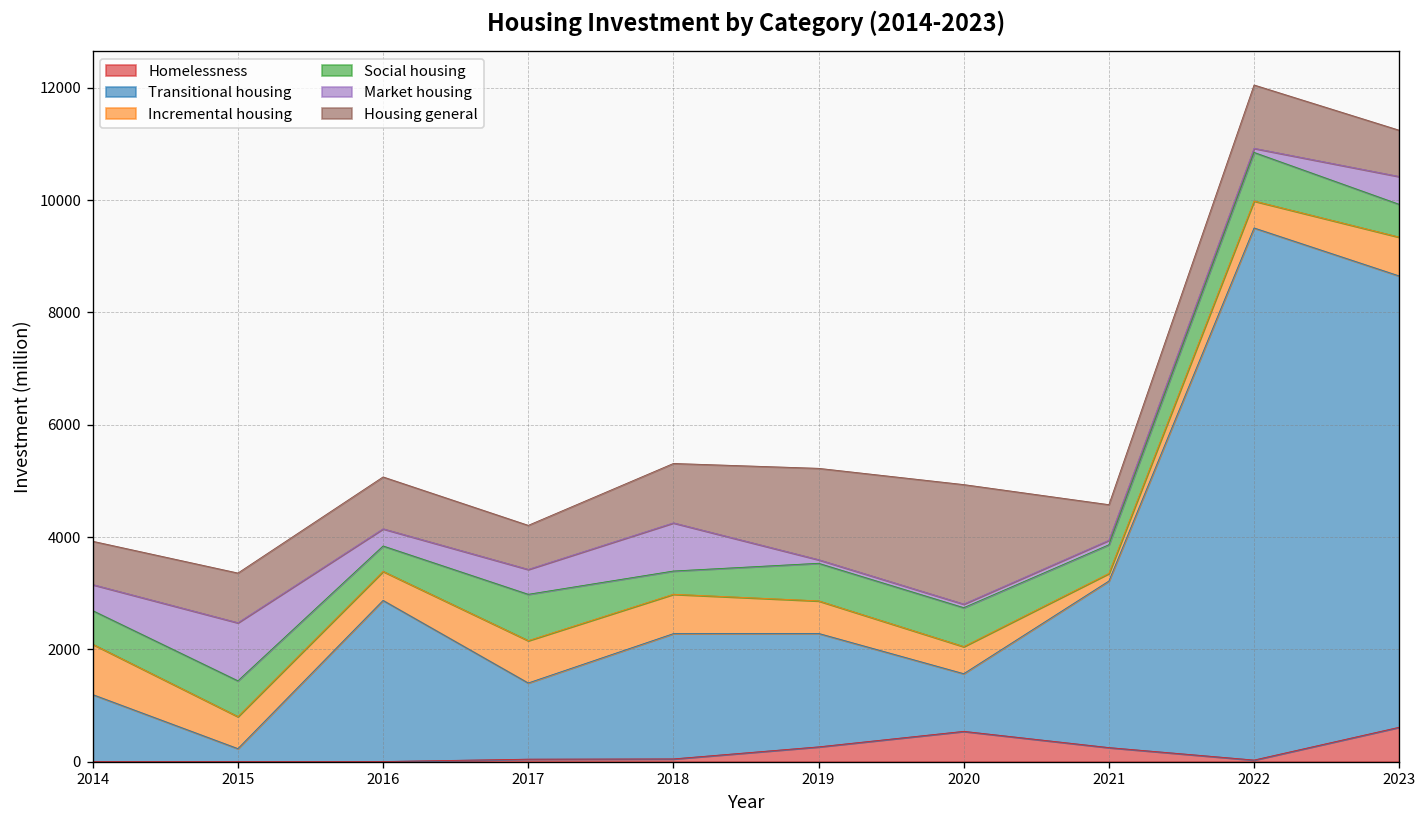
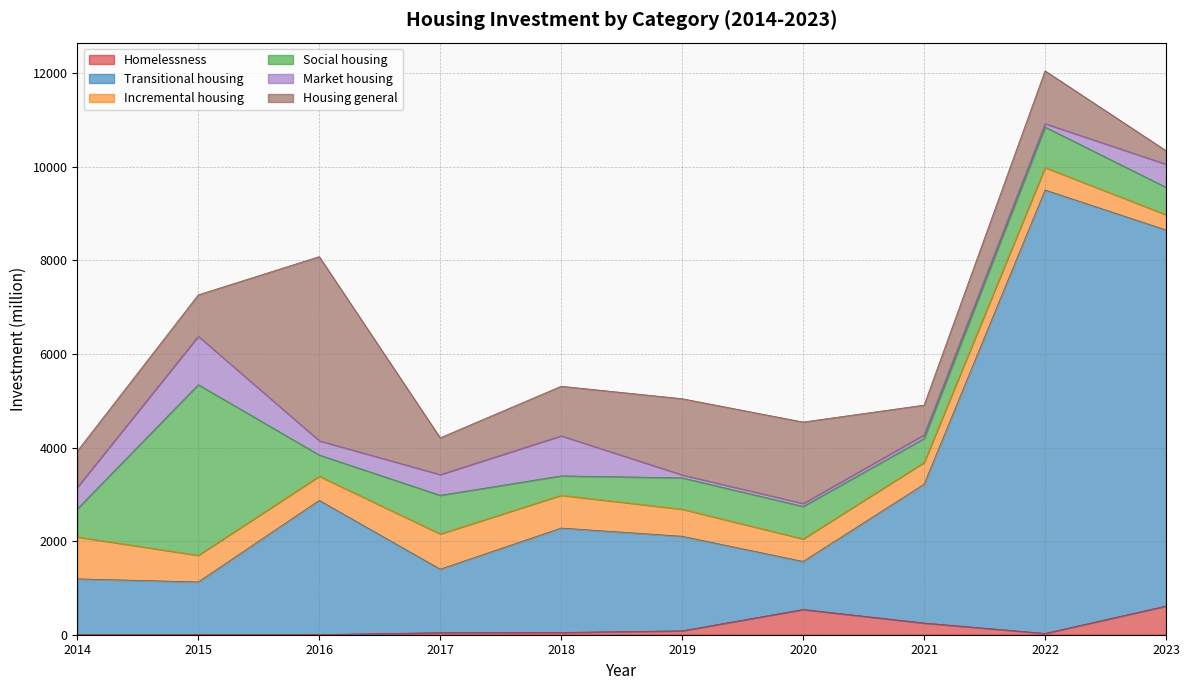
  {
    "Homelessness": {
      "2014": 0,
      "2015": 0,
      "2016": 0,
      "2017": 0,
      "2018": 0,
-     "2019": 300,
+     "2019": 100,
      "2020": 500,
      "2021": 300,
      "2022": 0,
      "2023": 600
    },
    "Transitional housing": {
      "2014": 1200,
-     "2015": 200,
+     "2015": 1100,
      "2016": 2900,
      "2017": 1400,
      "2018": 2200,
      "2019": 2000,
      "2020": 1000,
      "2021": 3000,
      "2022": 9500,
      "2023": 8000
    },
    "Incremental housing": {
      "2014": 900,
      "2015": 600,
      "2016": 500,
      "2017": 800,
      "2018": 700,
      "2019": 600,
      "2020": 500,
-     "2021": 100,
+     "2021": 500,
      "2022": 500,
-     "2023": 700
+     "2023": 300
    },
    "Social housing": {
      "2014": 600,
-     "2015": 600,
+     "2015": 3600,
      "2016": 500,
      "2017": 800,
      "2018": 400,
      "2019": 700,
      "2020": 700,
      "2021": 500,
      "2022": 900,
      "2023": 600
    },
    "Market housing": {
      "2014": 500,
      "2015": 1000,
      "2016": 300,
      "2017": 400,
      "2018": 900,
      "2019": 100,
      "2020": 100,
      "2021": 100,
      "2022": 100,
      "2023": 500
    },
    "Housing general": {
      "2014": 800,
      "2015": 900,
-     "2016": 900,
+     "2016": 3900,
      "2017": 800,
      "2018": 1100,
      "2019": 1600,
-     "2020": 2100,
+     "2020": 1700,
      "2021": 600,
      "2022": 1100,
-     "2023": 800
+     "2023": 300
    }
  }
